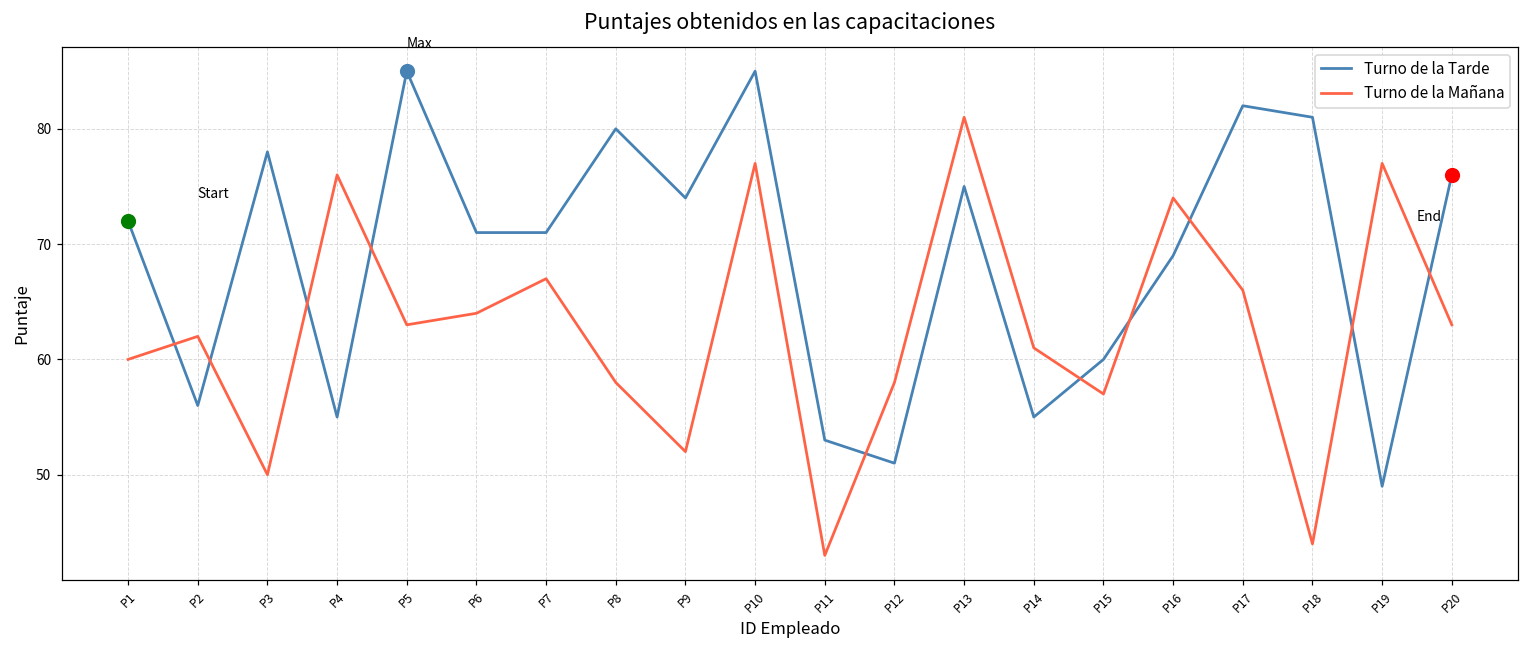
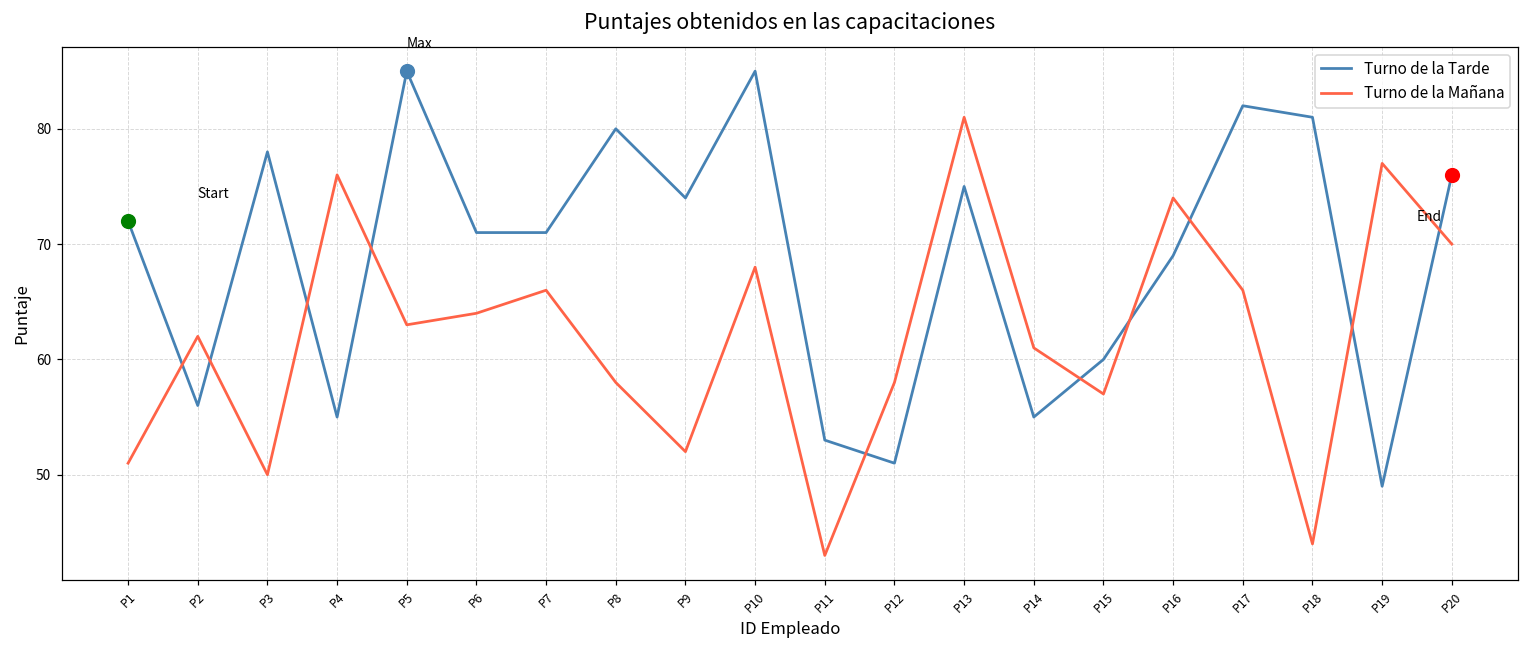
  {
    "Turno de la Mañana": {
-     "P1": 60,
+     "P1": 51,
      "P2": 62,
      "P3": 50,
      "P4": 76,
      "P5": 63,
      "P6": 64,
-     "P7": 67,
+     "P7": 66,
      "P8": 58,
      "P9": 52,
-     "P10": 77,
+     "P10": 68,
      "P11": 43,
      "P12": 58,
      "P13": 81,
      "P14": 61,
      "P15": 57,
      "P16": 74,
      "P17": 66,
      "P18": 44,
      "P19": 77,
-     "P20": 63
+     "P20": 70
    }
  }
